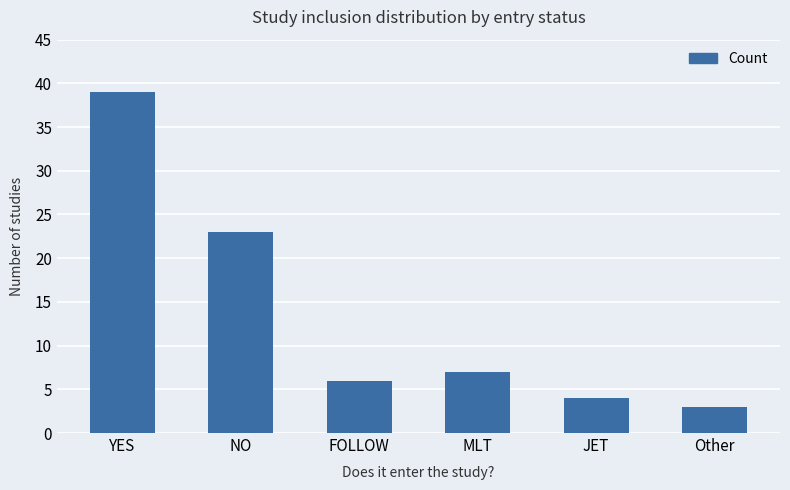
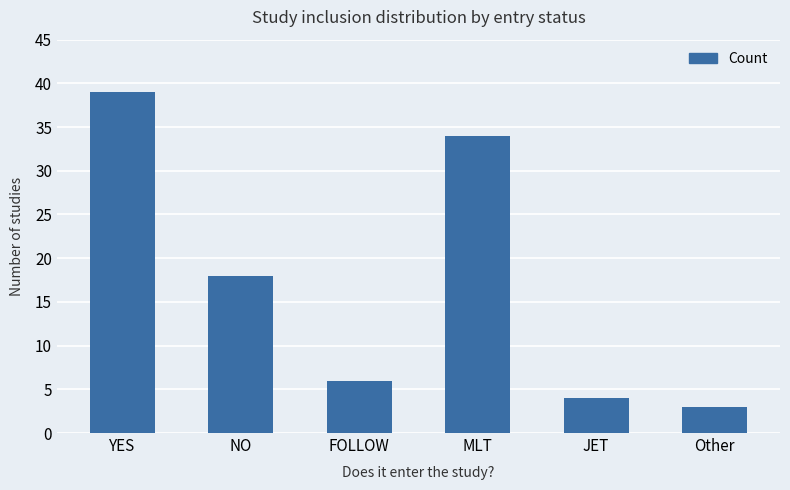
  {
    "YES": 39,
-   "NO": 23,
+   "NO": 18,
    "FOLLOW": 6,
-   "MLT": 7,
+   "MLT": 34,
    "JET": 4,
    "Other": 3
  }
